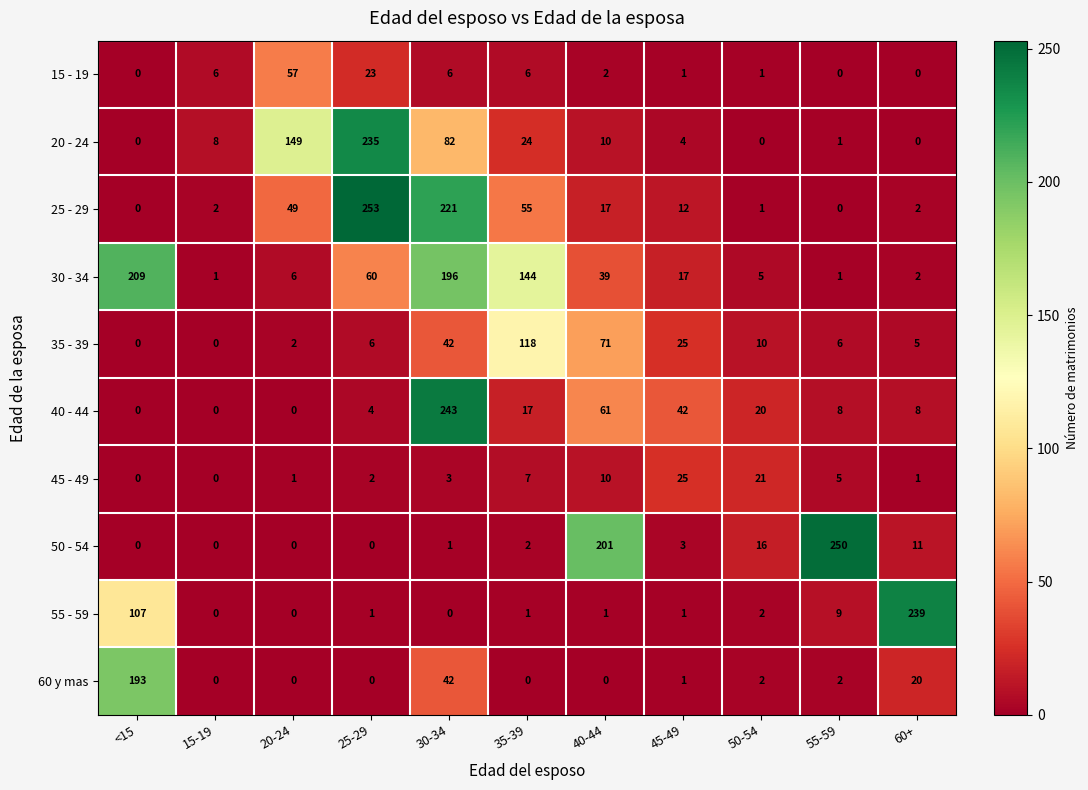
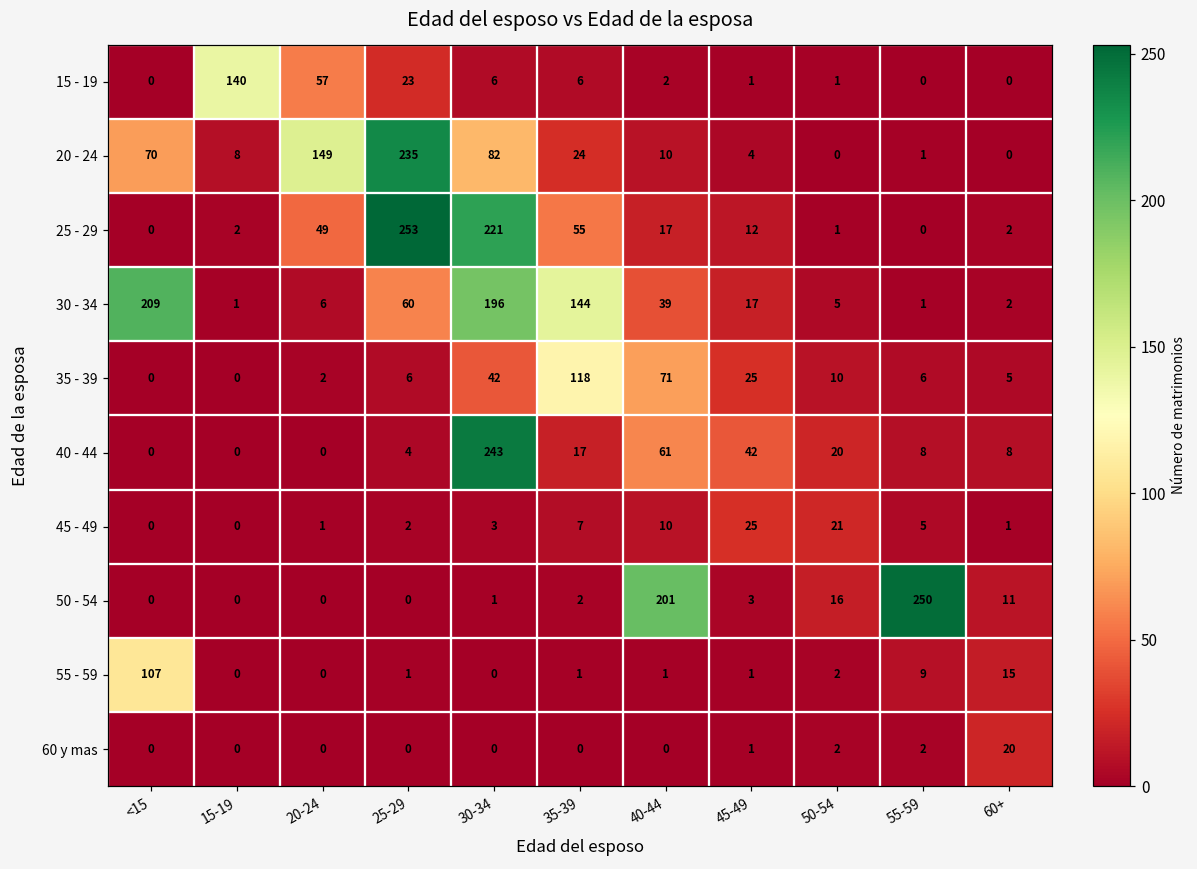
  {
    "15 - 19": {
      "<15": 0,
-     "15-19": 6,
+     "15-19": 140,
      "20-24": 57,
      "25-29": 23,
      "30-34": 6,
      "35-39": 6,
      "40-44": 2,
      "45-49": 1,
      "50-54": 1,
      "55-59": 0,
      "60+": 0
    },
    "20 - 24": {
-     "<15": 0,
+     "<15": 70,
      "15-19": 8,
      "20-24": 149,
      "25-29": 235,
      "30-34": 82,
      "35-39": 24,
      "40-44": 10,
      "45-49": 4,
      "50-54": 0,
      "55-59": 1,
      "60+": 0
    },
    "25 - 29": {
      "<15": 0,
      "15-19": 2,
      "20-24": 49,
      "25-29": 253,
      "30-34": 221,
      "35-39": 55,
      "40-44": 17,
      "45-49": 12,
      "50-54": 1,
      "55-59": 0,
      "60+": 2
    },
    "30 - 34": {
      "<15": 209,
      "15-19": 1,
      "20-24": 6,
      "25-29": 60,
      "30-34": 196,
      "35-39": 144,
      "40-44": 39,
      "45-49": 17,
      "50-54": 5,
      "55-59": 1,
      "60+": 2
    },
    "35 - 39": {
      "<15": 0,
      "15-19": 0,
      "20-24": 2,
      "25-29": 6,
      "30-34": 42,
      "35-39": 118,
      "40-44": 71,
      "45-49": 25,
      "50-54": 10,
      "55-59": 6,
      "60+": 5
    },
    "40 - 44": {
      "<15": 0,
      "15-19": 0,
      "20-24": 0,
      "25-29": 4,
      "30-34": 243,
      "35-39": 17,
      "40-44": 61,
      "45-49": 42,
      "50-54": 20,
      "55-59": 8,
      "60+": 8
    },
    "45 - 49": {
      "<15": 0,
      "15-19": 0,
      "20-24": 1,
      "25-29": 2,
      "30-34": 3,
      "35-39": 7,
      "40-44": 10,
      "45-49": 25,
      "50-54": 21,
      "55-59": 5,
      "60+": 1
    },
    "50 - 54": {
      "<15": 0,
      "15-19": 0,
      "20-24": 0,
      "25-29": 0,
      "30-34": 1,
      "35-39": 2,
      "40-44": 201,
      "45-49": 3,
      "50-54": 16,
      "55-59": 250,
      "60+": 11
    },
    "55 - 59": {
      "<15": 107,
      "15-19": 0,
      "20-24": 0,
      "25-29": 1,
      "30-34": 0,
      "35-39": 1,
      "40-44": 1,
      "45-49": 1,
      "50-54": 2,
      "55-59": 9,
-     "60+": 239
+     "60+": 15
    },
    "60 y mas": {
-     "<15": 193,
+     "<15": 0,
      "15-19": 0,
      "20-24": 0,
      "25-29": 0,
-     "30-34": 42,
+     "30-34": 0,
      "35-39": 0,
      "40-44": 0,
      "45-49": 1,
      "50-54": 2,
      "55-59": 2,
      "60+": 20
    }
  }
